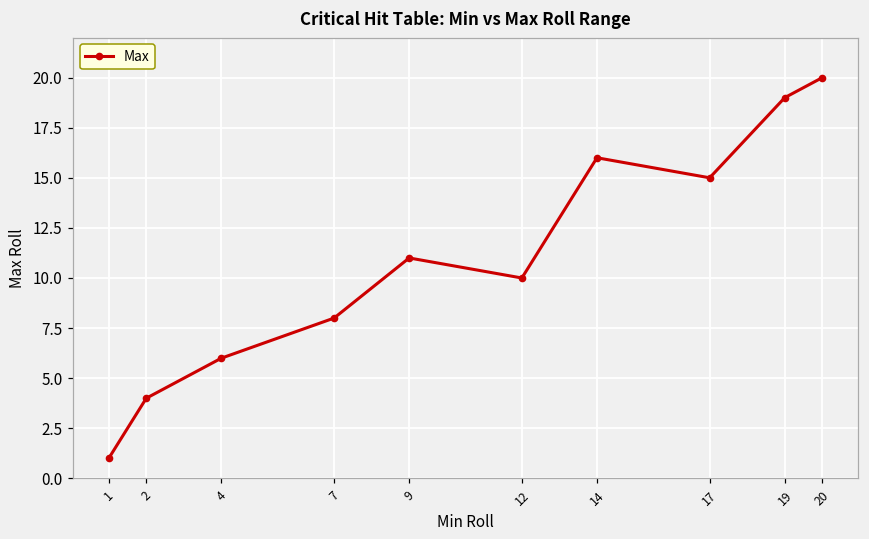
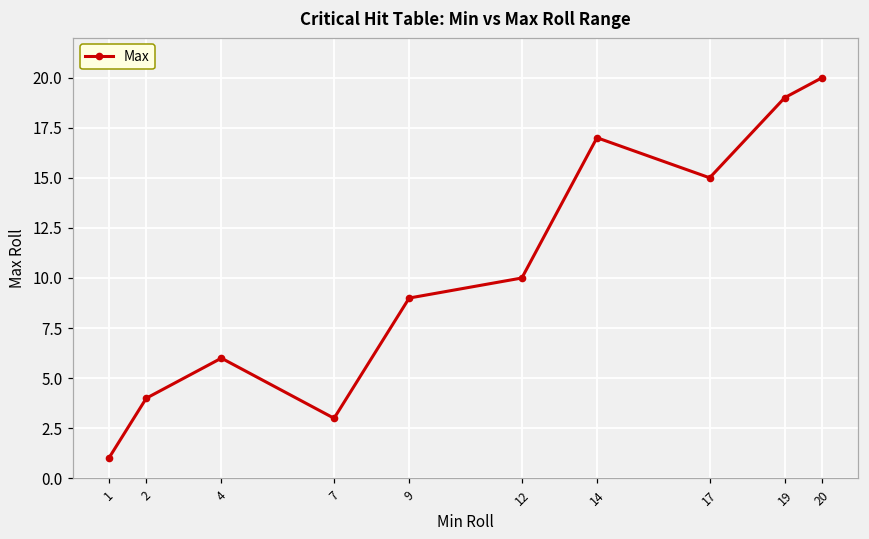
  {
    "1": 1,
    "2": 4,
    "4": 6,
-   "7": 8,
-   "9": 11,
+   "7": 3,
+   "9": 9,
    "12": 10,
-   "14": 16,
+   "14": 17,
    "17": 15,
    "19": 19,
    "20": 20
  }
